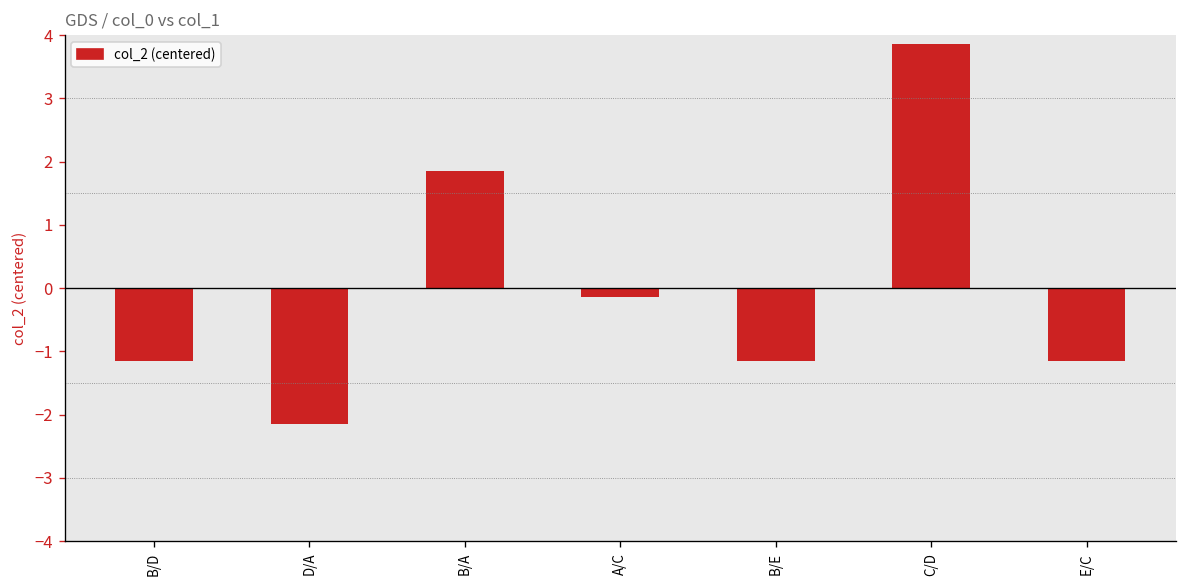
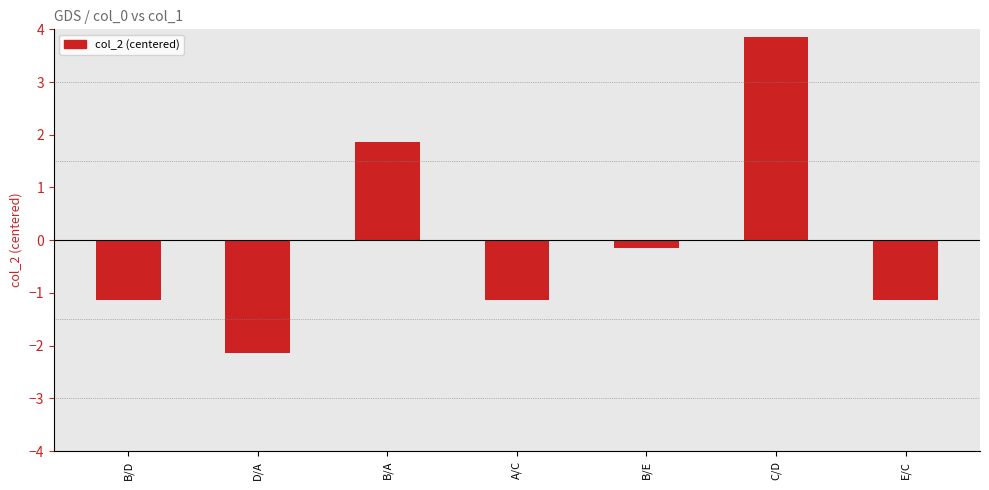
  {
    "B/D": -1.1,
    "D/A": -2.1,
    "B/A": 1.9,
-   "A/C": -0.1,
-   "B/E": -1.1,
+   "A/C": -1.1,
+   "B/E": -0.1,
    "C/D": 3.9,
    "E/C": -1.1
  }
